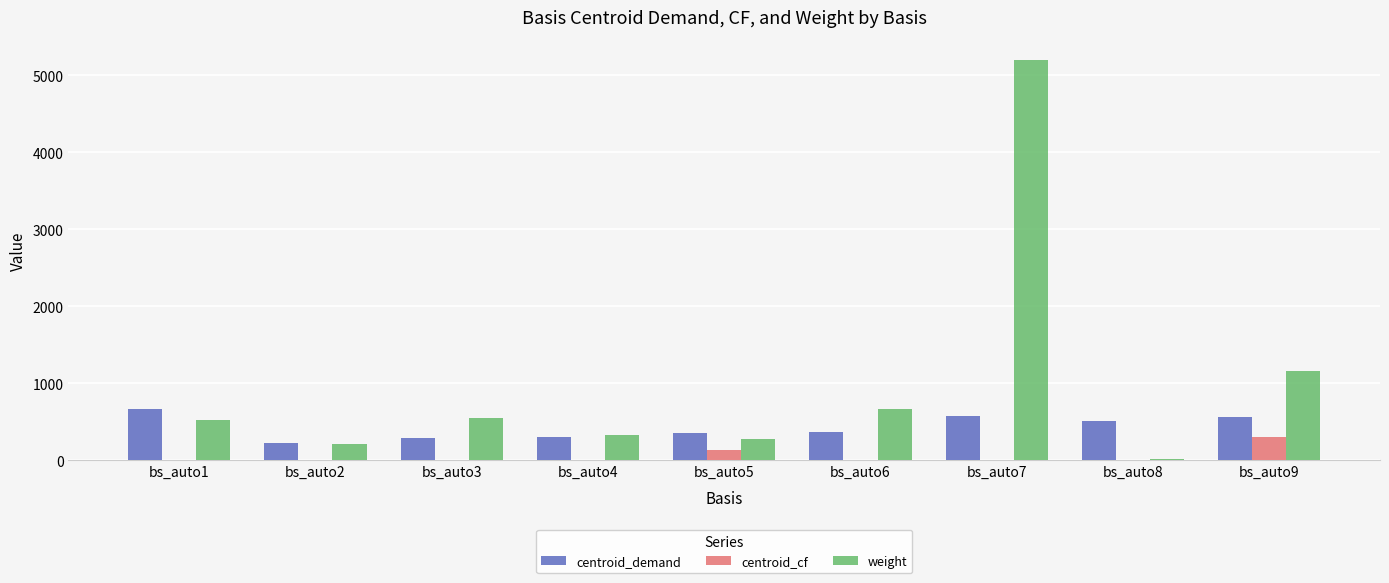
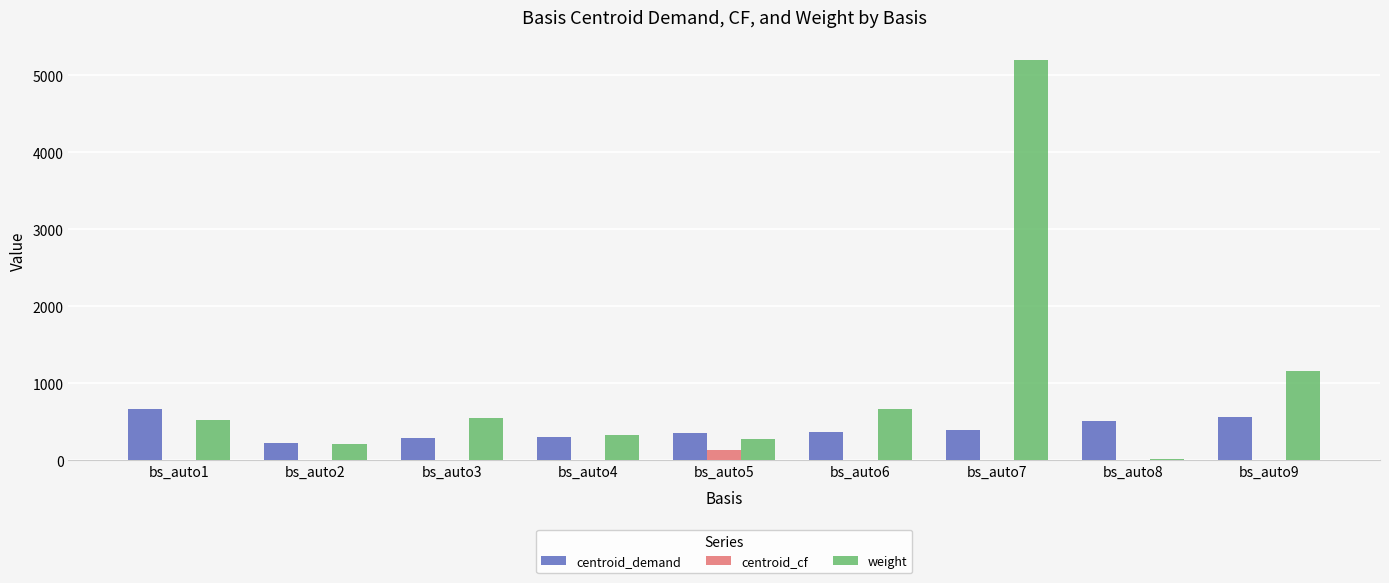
  {
    "centroid_demand": {
      "bs_auto1": 700,
      "bs_auto2": 200,
      "bs_auto3": 300,
      "bs_auto4": 300,
      "bs_auto5": 400,
      "bs_auto6": 400,
-     "bs_auto7": 600,
+     "bs_auto7": 400,
      "bs_auto8": 500,
      "bs_auto9": 600
    },
    "centroid_cf": {
      "bs_auto5": 100,
-     "bs_auto9": 300
+     "bs_auto9": 0
    },
    "weight": {
      "bs_auto1": 500,
      "bs_auto2": 200,
      "bs_auto3": 600,
      "bs_auto4": 300,
      "bs_auto5": 300,
      "bs_auto6": 700,
      "bs_auto7": 5200,
      "bs_auto9": 1200
    }
  }
